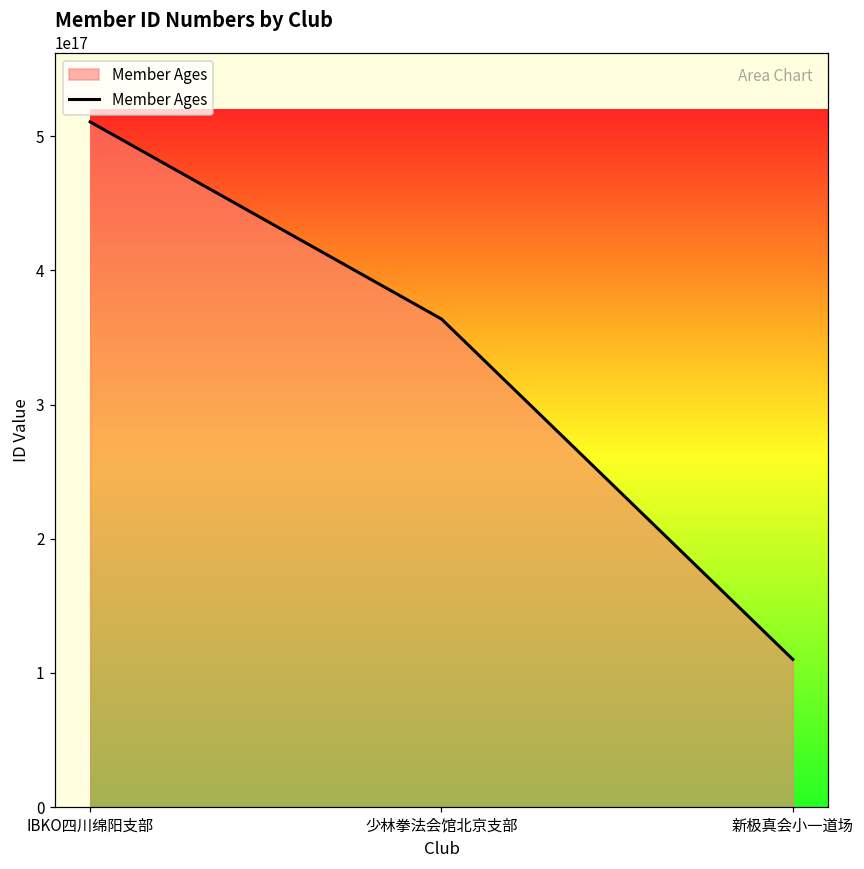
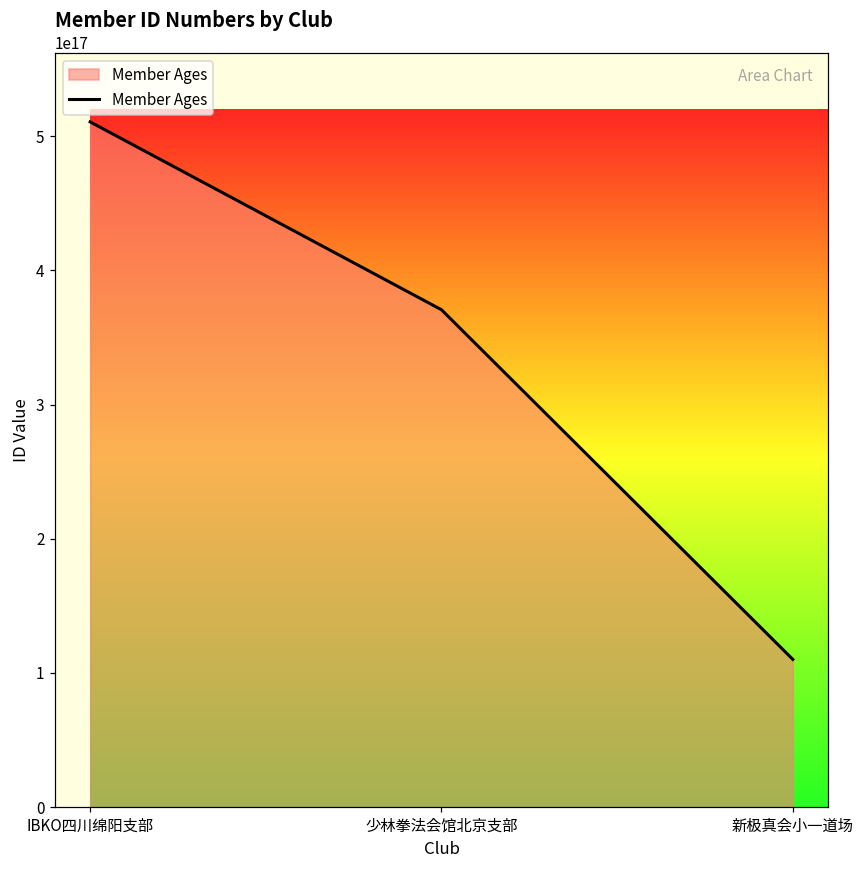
  {
    "IBKO四川绵阳支部": 511000000000000000,
-   "少林拳法会馆北京支部": 364000000000000000,
+   "少林拳法会馆北京支部": 371000000000000000,
    "新极真会小一道场": 110000000000000000
  }
